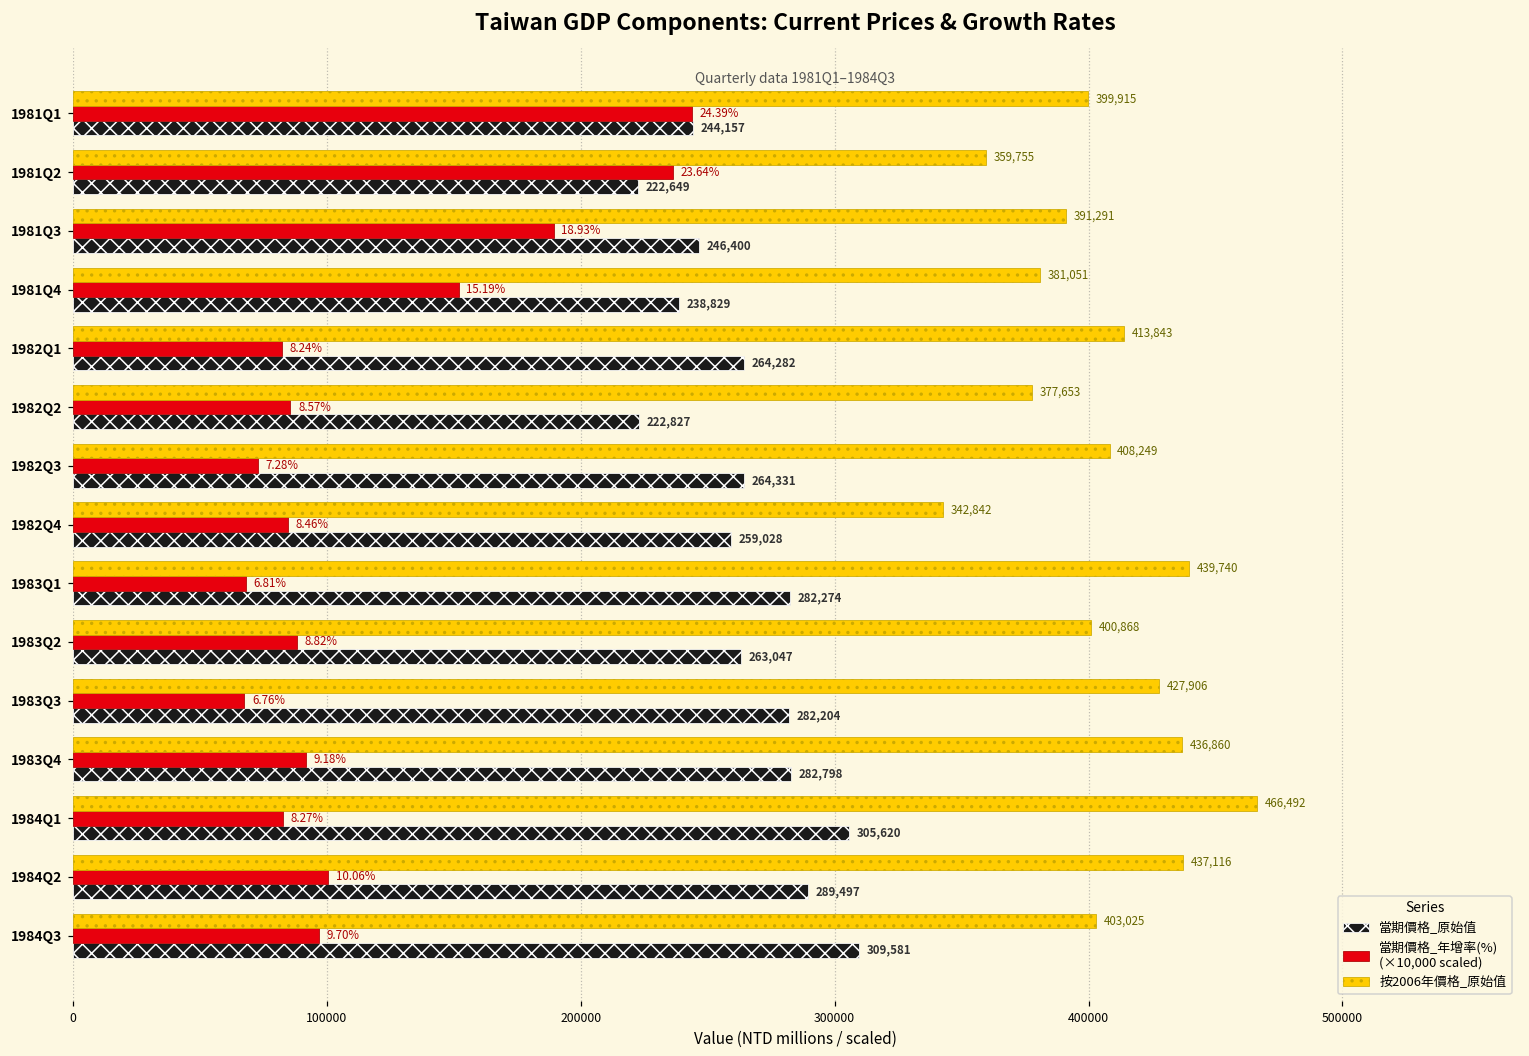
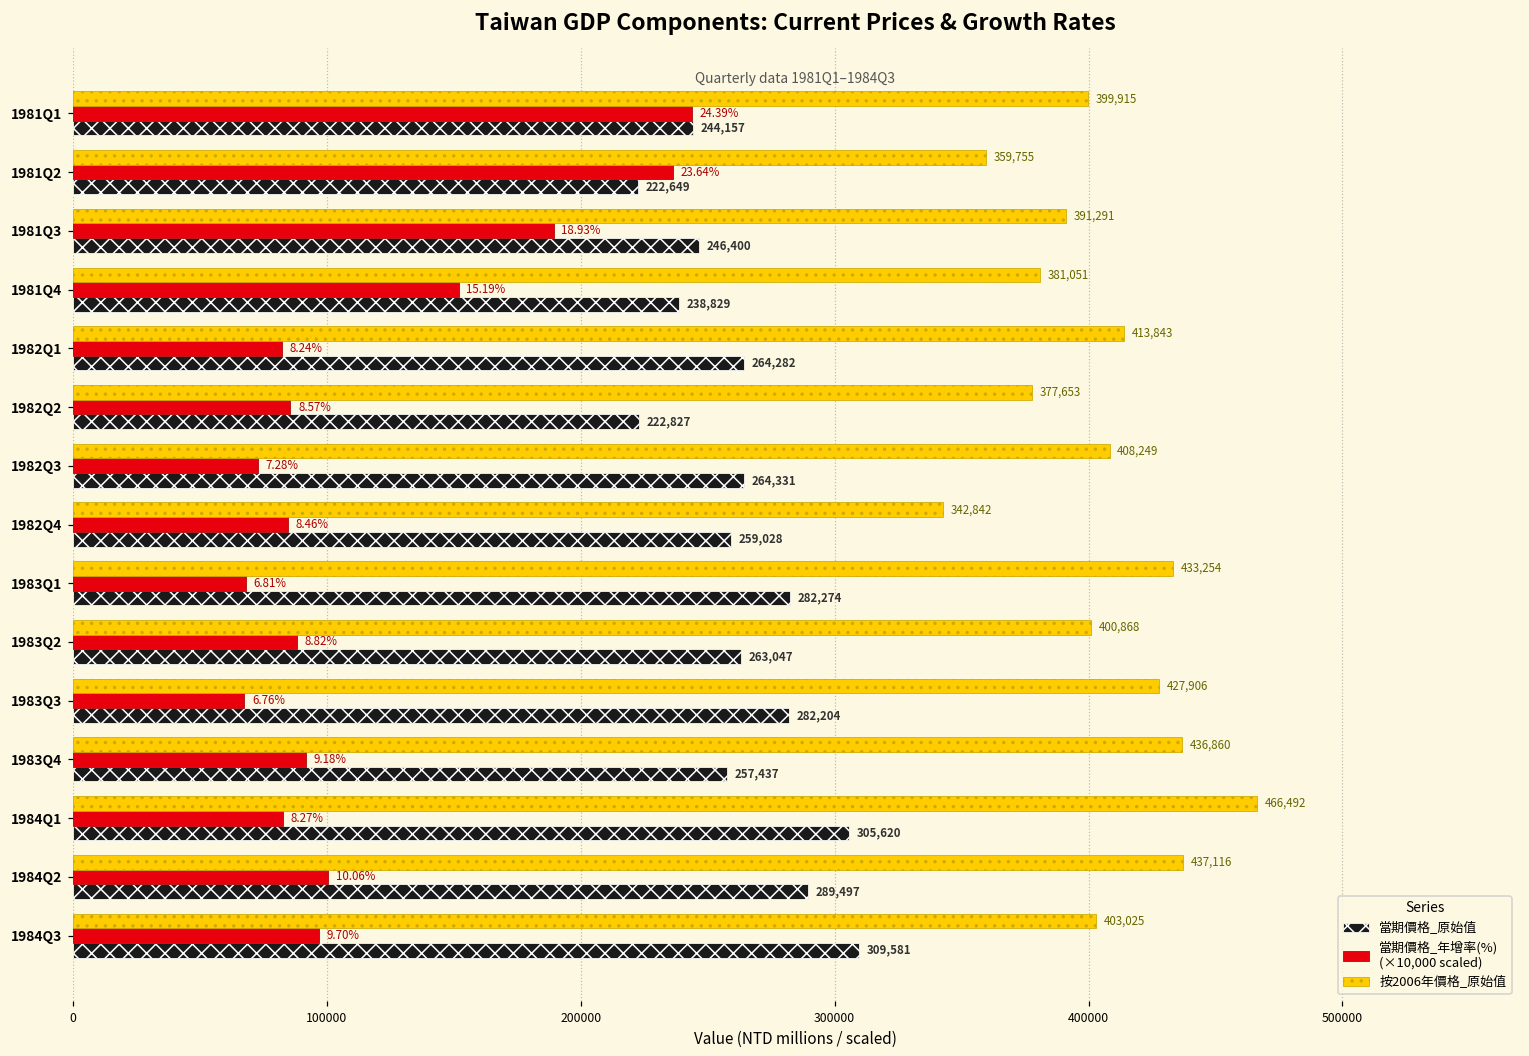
  {
    "當期價格_原始值": {
      "1981Q1": "244,157",
      "1981Q2": "222,649",
      "1981Q3": "246,400",
      "1981Q4": "238,829",
      "1982Q1": "264,282",
      "1982Q2": "222,827",
      "1982Q3": "264,331",
      "1982Q4": "259,028",
      "1983Q1": "282,274",
      "1983Q2": "263,047",
      "1983Q3": "282,204",
-     "1983Q4": "282,798",
+     "1983Q4": "257,437",
      "1984Q1": "305,620",
      "1984Q2": "289,497",
      "1984Q3": "309,581"
    },
    "按2006年價格_原始值": {
      "1981Q1": "399,915",
      "1981Q2": "359,755",
      "1981Q3": "391,291",
      "1981Q4": "381,051",
      "1982Q1": "413,843",
      "1982Q2": "377,653",
      "1982Q3": "408,249",
      "1982Q4": "342,842",
-     "1983Q1": "439,740",
+     "1983Q1": "433,254",
      "1983Q2": "400,868",
      "1983Q3": "427,906",
      "1983Q4": "436,860",
      "1984Q1": "466,492",
      "1984Q2": "437,116",
      "1984Q3": "403,025"
    }
  }
